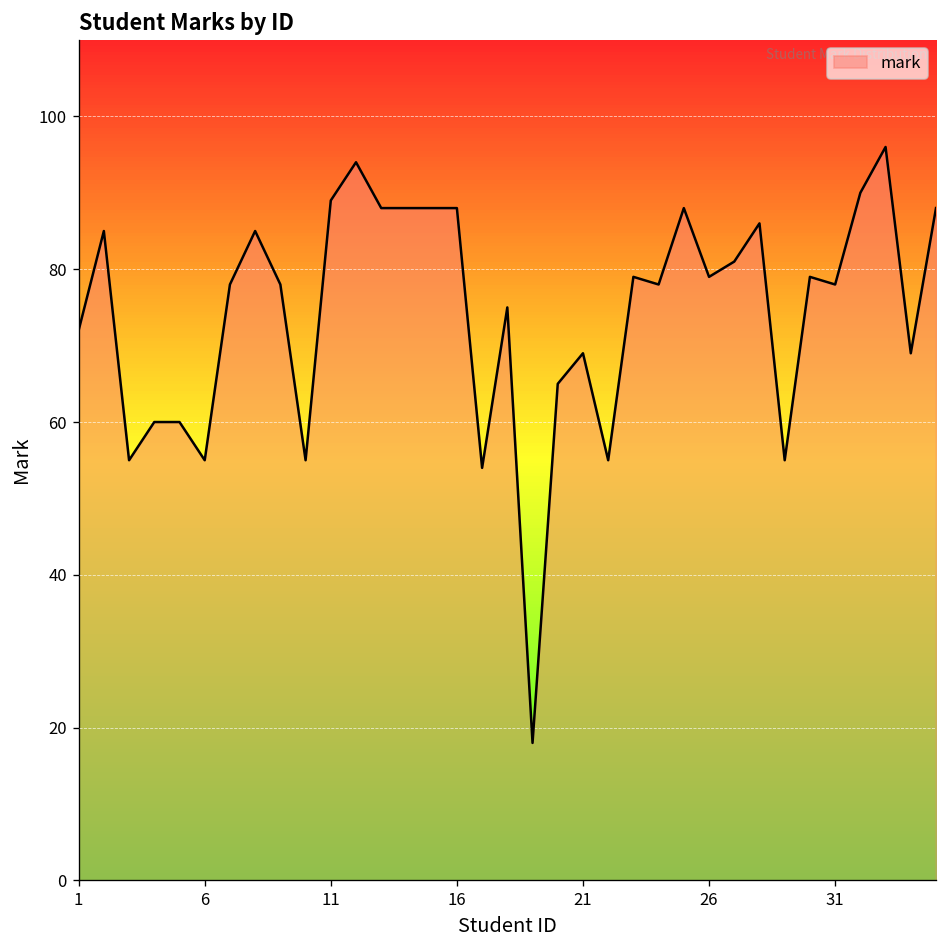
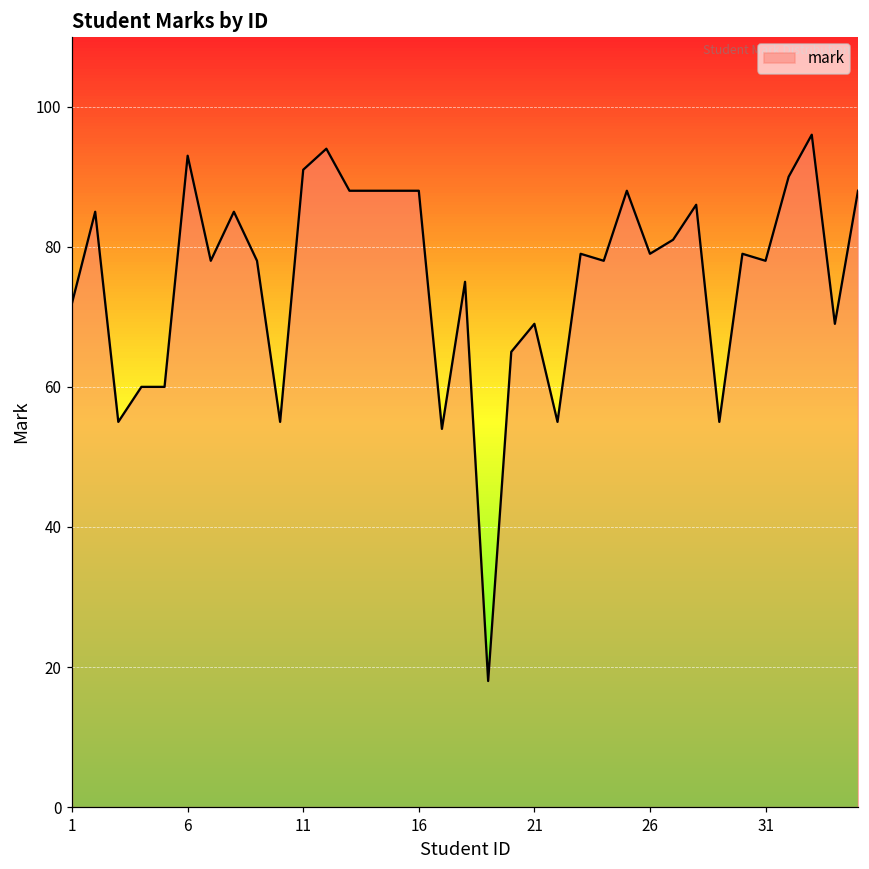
  {
    "1": 72,
-   "6": 55,
-   "11": 89,
+   "6": 93,
+   "11": 91,
    "16": 88,
    "21": 69,
    "26": 79,
    "31": 78
  }
